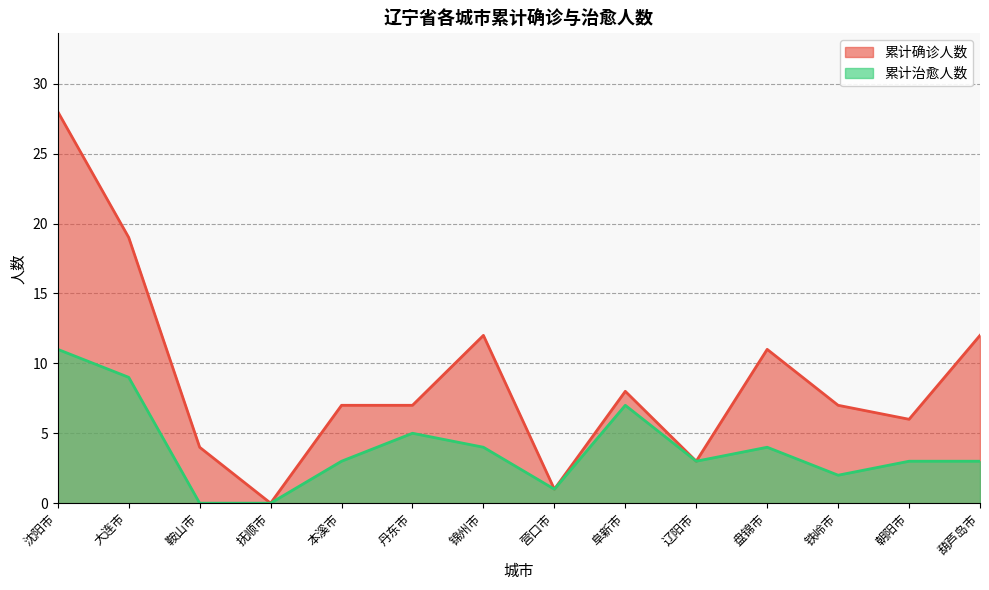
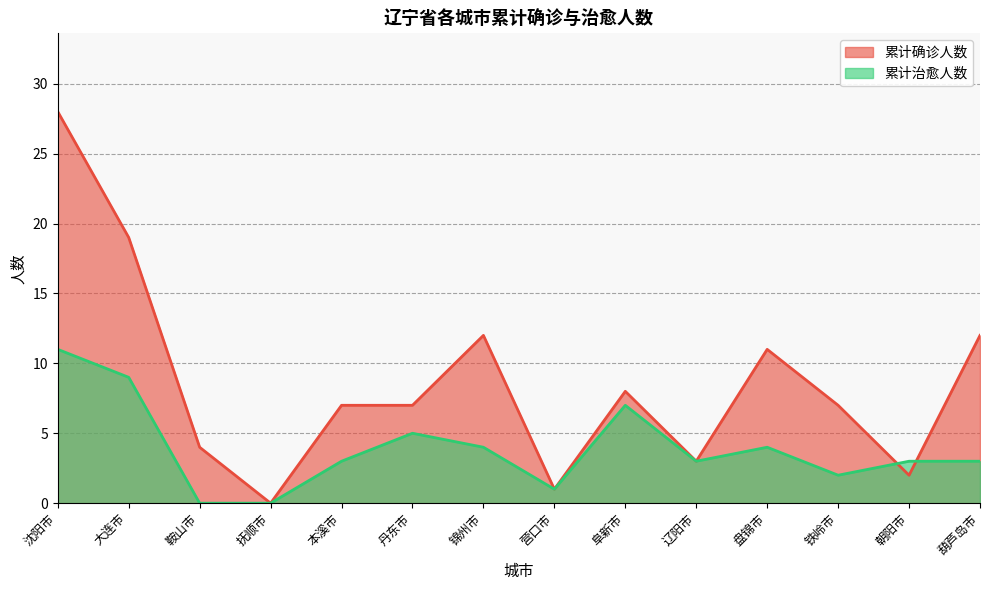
  {
    "累计确诊人数": {
      "沈阳市": 28,
      "大连市": 19,
      "鞍山市": 4,
      "本溪市": 7,
      "丹东市": 7,
      "锦州市": 12,
      "阜新市": 8,
      "盘锦市": 11,
      "铁岭市": 7,
-     "朝阳市": 6,
+     "朝阳市": 2,
      "葫芦岛市": 12
    },
    "累计治愈人数": {
      "沈阳市": 11,
      "大连市": 9,
      "鞍山市": 0,
      "本溪市": 3,
      "丹东市": 5,
      "锦州市": 4,
      "阜新市": 7,
      "盘锦市": 4,
      "铁岭市": 2,
      "朝阳市": 3,
      "葫芦岛市": 3
    }
  }
